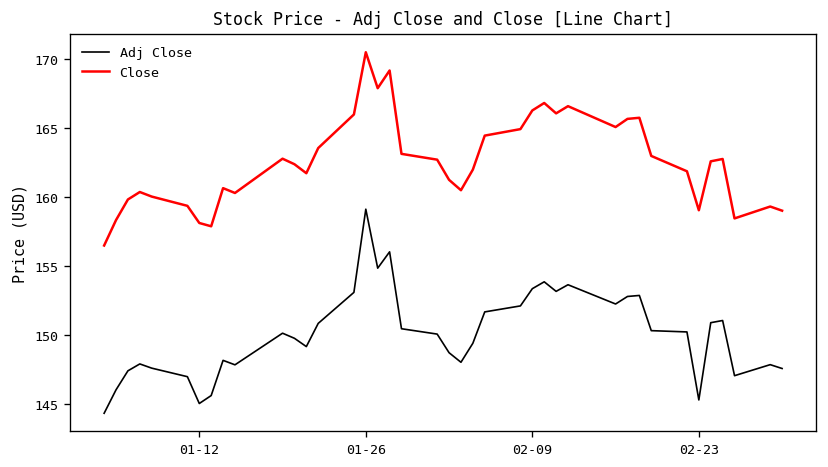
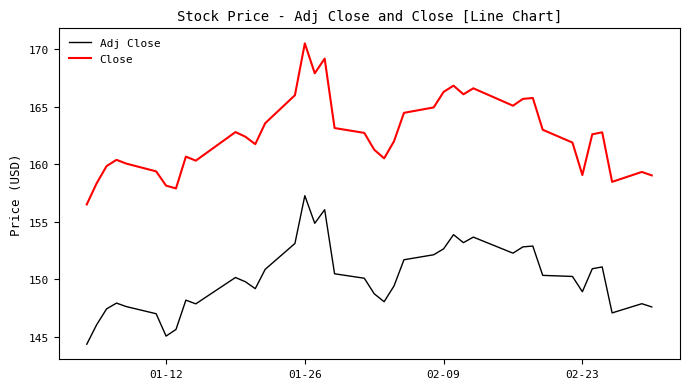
  {
    "Adj Close": {
      "01-12": 145.1,
-     "01-26": 159.1,
-     "02-09": 153.4,
-     "02-23": 145.3
+     "01-26": 157.3,
+     "02-09": 152.6,
+     "02-23": 148.9
    },
    "Close": {
      "01-12": 158.1,
      "01-26": 170.5,
      "02-09": 166.3,
      "02-23": 159.1
    }
  }
